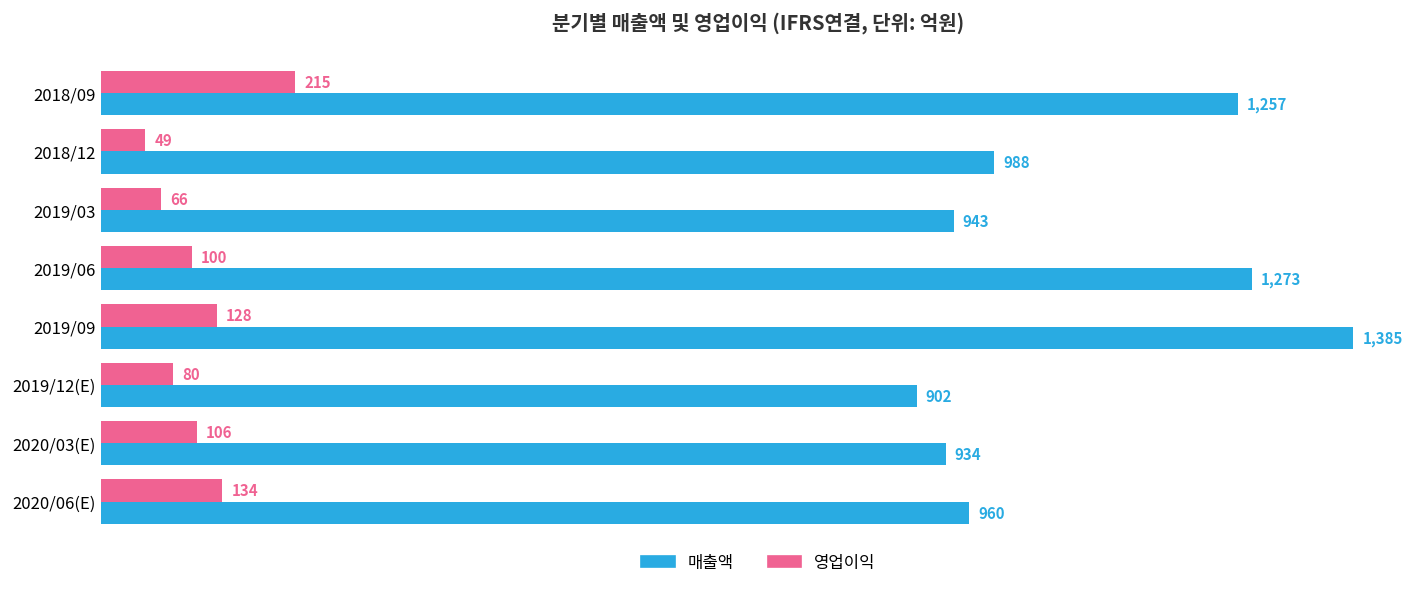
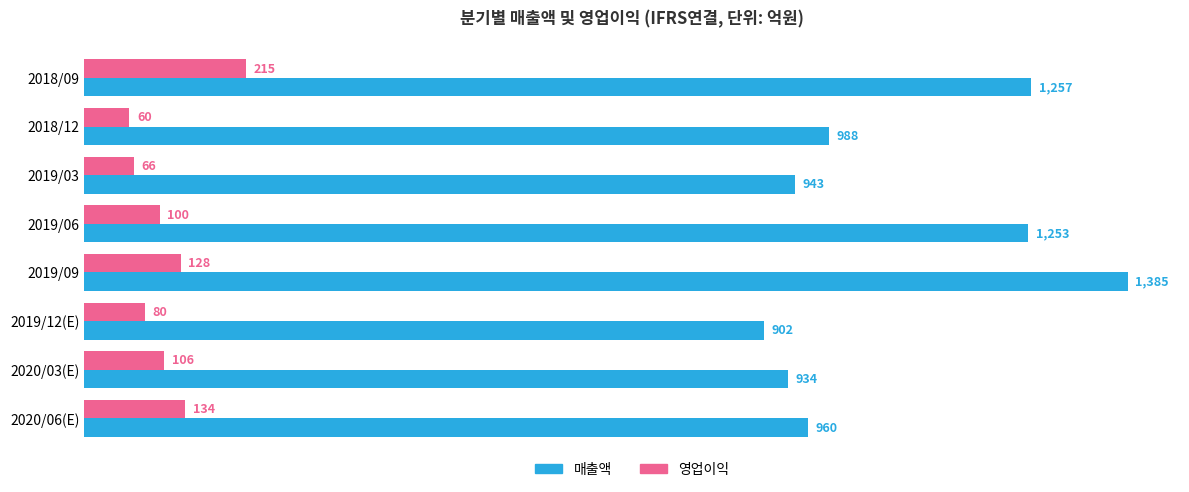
  {
    "매출액": {
      "2018/09": "1,257",
      "2018/12": "988",
      "2019/03": "943",
-     "2019/06": "1,273",
+     "2019/06": "1,253",
      "2019/09": "1,385",
      "2019/12(E)": "902",
      "2020/03(E)": "934",
      "2020/06(E)": "960"
    },
    "영업이익": {
      "2018/09": "215",
-     "2018/12": "49",
+     "2018/12": "60",
      "2019/03": "66",
      "2019/06": "100",
      "2019/09": "128",
      "2019/12(E)": "80",
      "2020/03(E)": "106",
      "2020/06(E)": "134"
    }
  }
